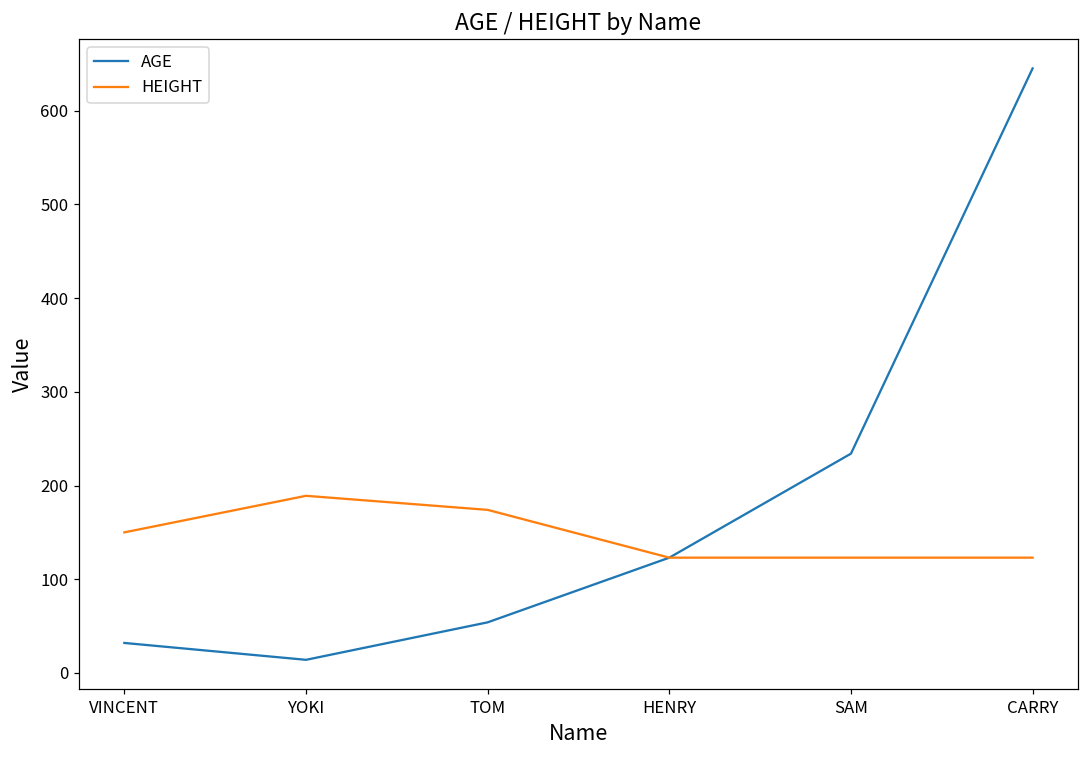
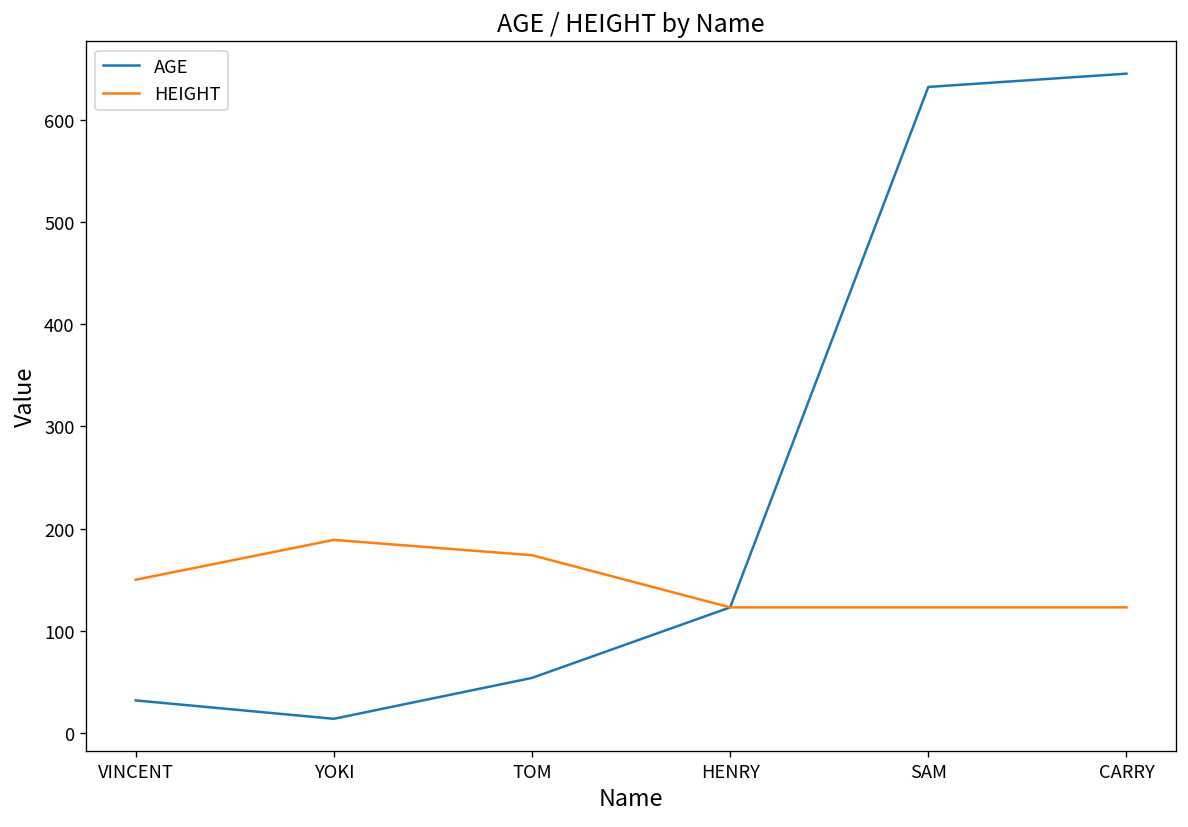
  {
    "AGE": {
      "VINCENT": 30,
      "YOKI": 10,
      "TOM": 50,
-     "SAM": 230,
+     "SAM": 630,
      "CARRY": 650
    },
    "HEIGHT": {
      "VINCENT": 150,
      "YOKI": 190,
      "TOM": 170,
      "SAM": 120,
      "CARRY": 120
    }
  }
